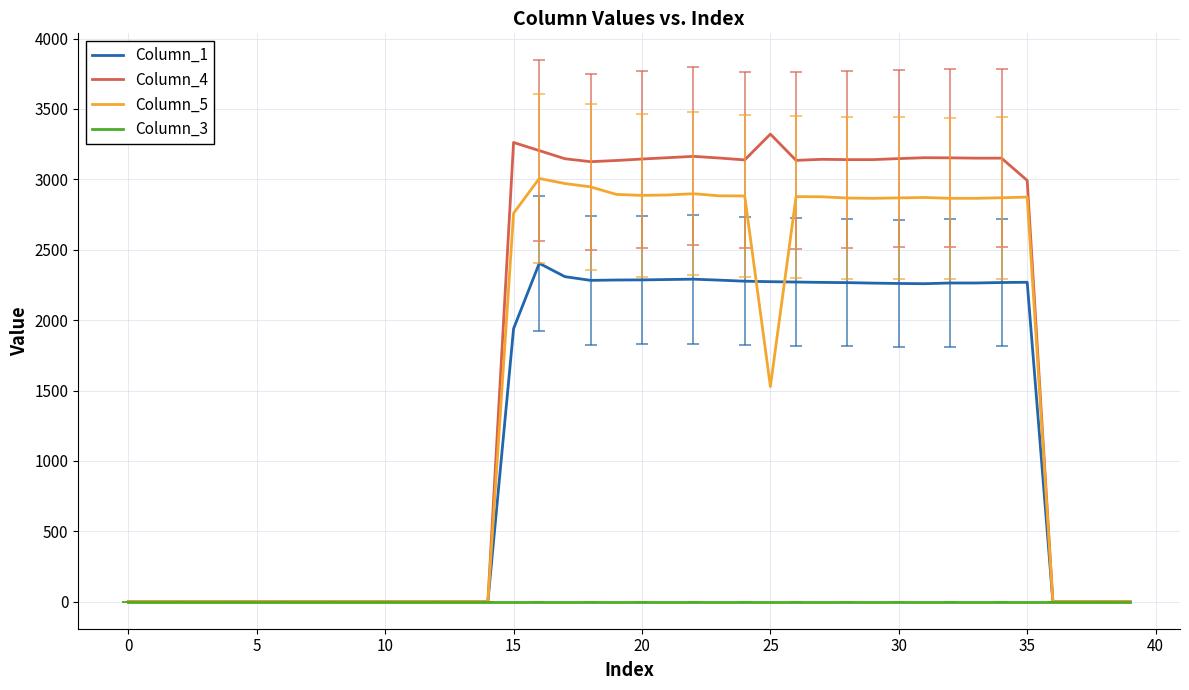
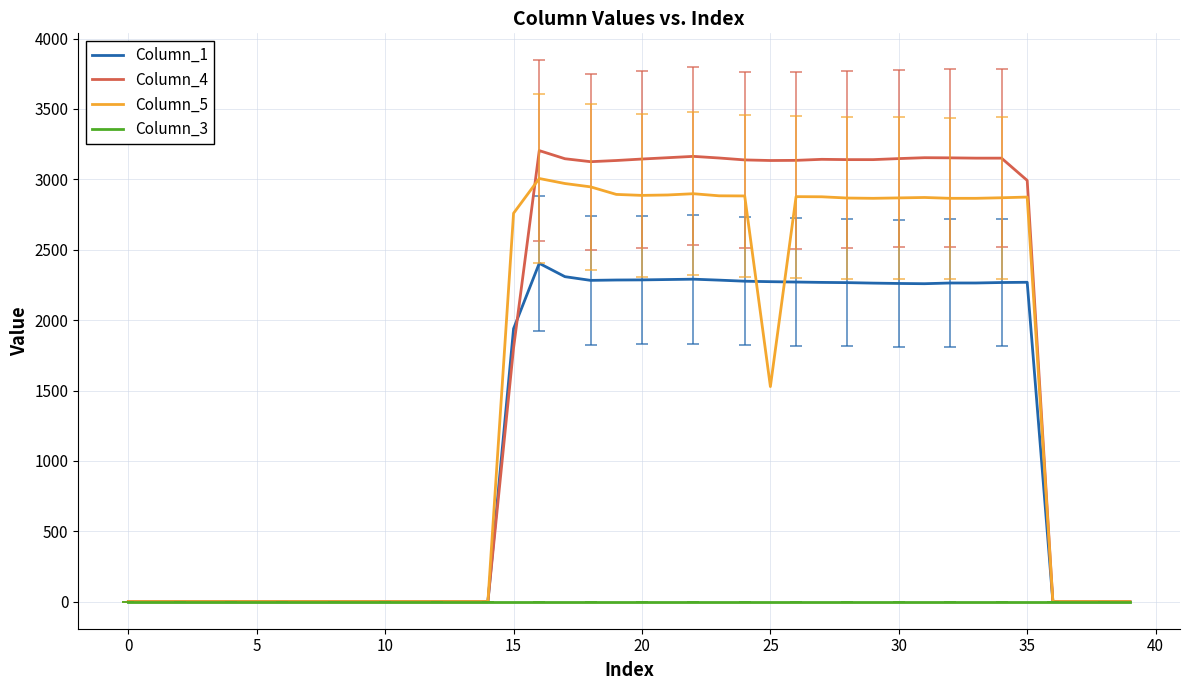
  {
    "Column_4": {
-     "15": 3260,
+     "15": 1800,
      "20": 3140,
-     "25": 3320,
+     "25": 3130,
      "30": 3150,
      "35": 2990
    },
    "Column_5": {
      "15": 2760,
      "20": 2890,
      "25": 1530,
      "30": 2870,
      "35": 2870
    },
    "Column_3": {
      "15": 0,
      "25": 0,
      "35": 0
    }
  }
